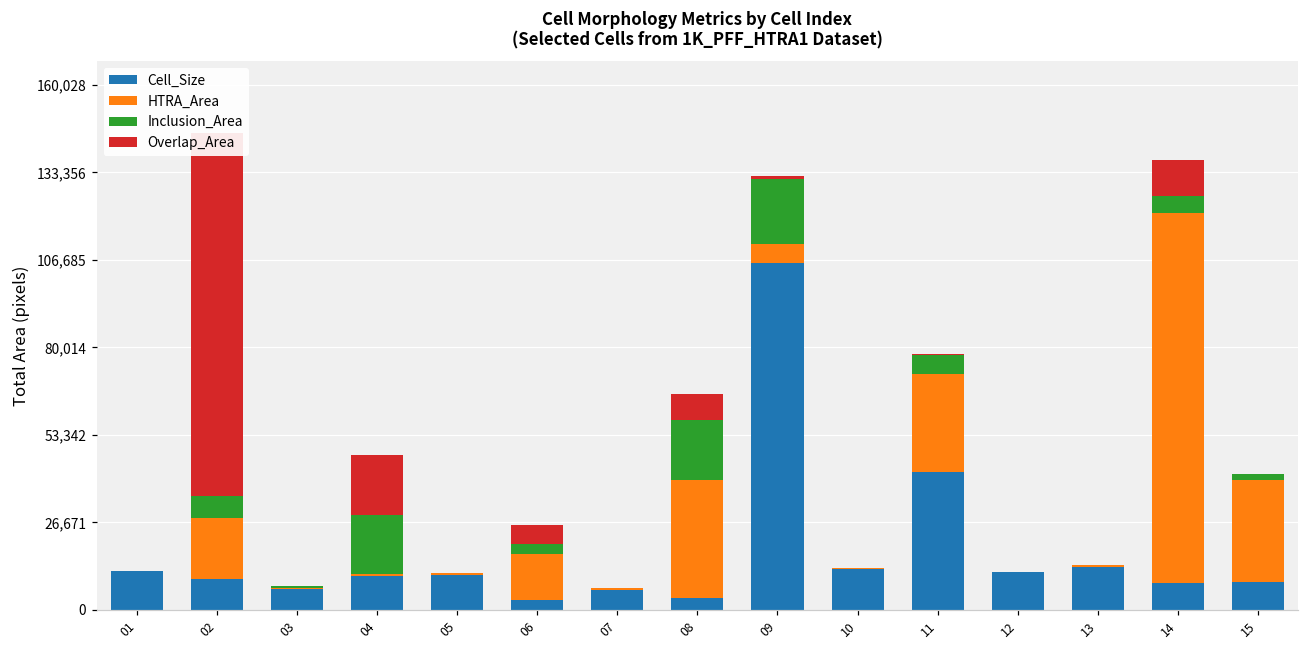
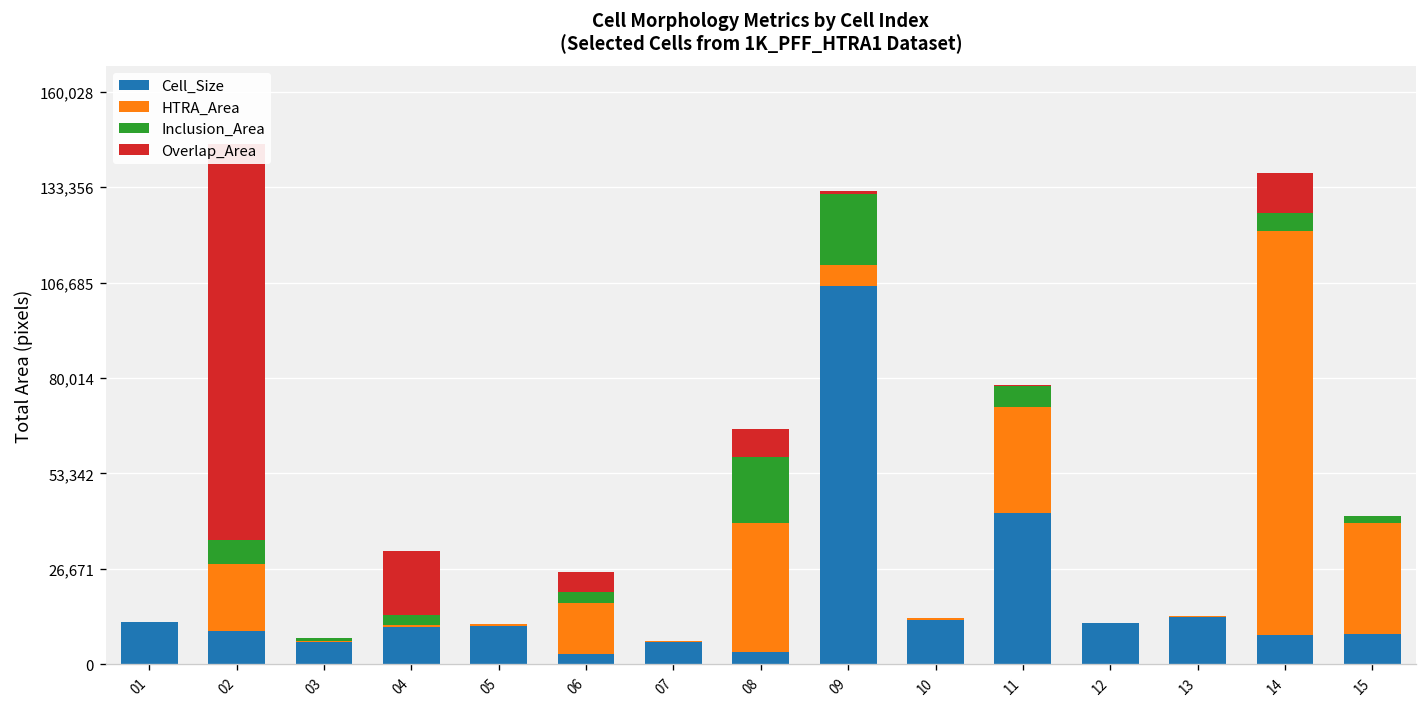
  {
    "Cell_Size": {
      "01": "12,000",
      "02": "9,000",
      "03": "6,000",
      "04": "10,000",
      "05": "11,000",
      "06": "3,000",
      "07": "6,000",
      "08": "4,000",
      "09": "106,000",
      "10": "13,000",
      "11": "42,000",
      "12": "11,000",
      "13": "13,000",
      "14": "8,000",
      "15": "9,000"
    },
    "HTRA_Area": {
      "02": "18,000",
      "06": "14,000",
      "08": "36,000",
      "09": "6,000",
      "11": "30,000",
      "14": "113,000",
      "15": "31,000"
    },
    "Inclusion_Area": {
      "01": "0",
      "02": "7,000",
-     "04": "18,000",
+     "04": "3,000",
      "05": "0",
      "06": "3,000",
      "07": "0",
      "08": "18,000",
      "09": "20,000",
      "10": "0",
      "11": "6,000",
      "12": "0",
      "13": "0",
      "14": "5,000",
      "15": "2,000"
    },
    "Overlap_Area": {
      "01": "0",
      "04": "18,000",
      "05": "0",
      "06": "6,000",
      "07": "0",
      "08": "8,000",
      "10": "0",
      "12": "0",
      "13": "0",
      "14": "11,000",
      "15": "0"
    }
  }
